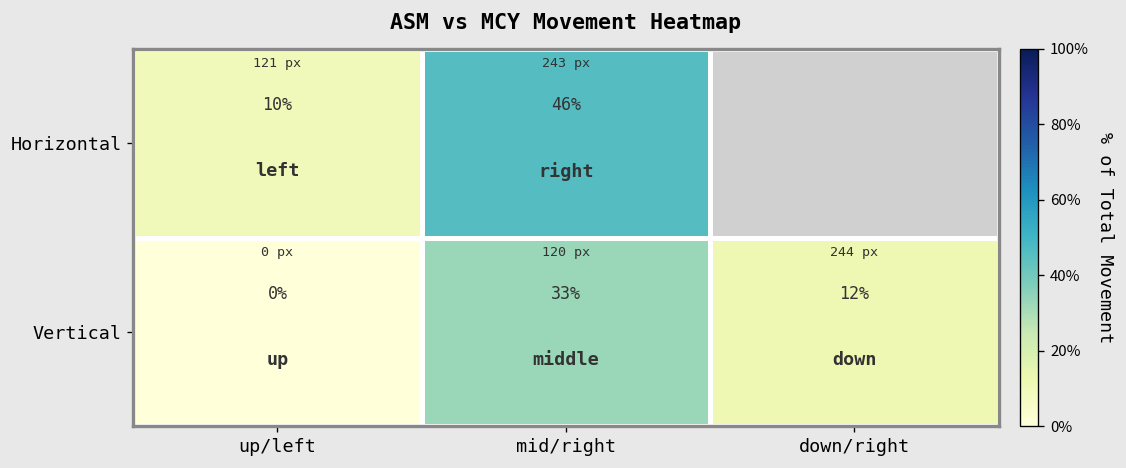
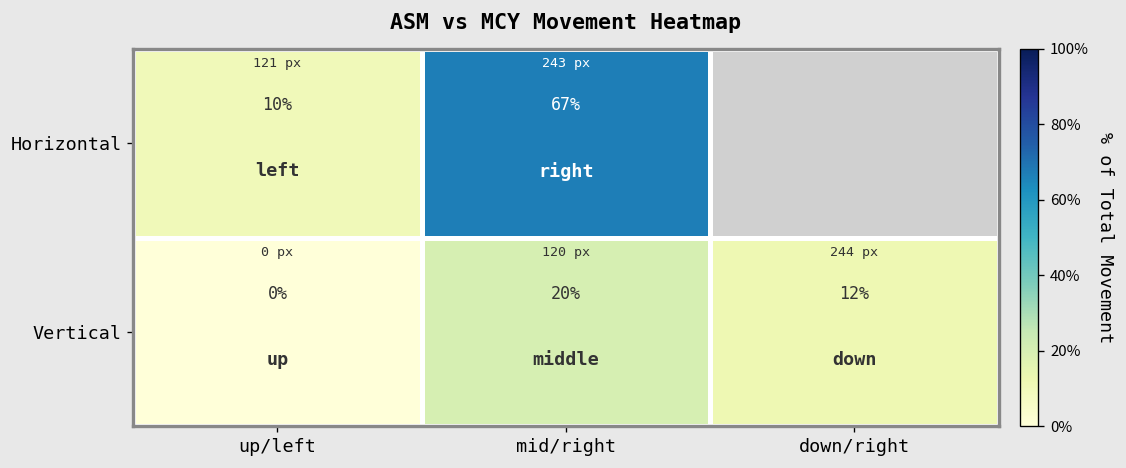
  {
    "Horizontal": {
-     "mid/right": "46%"
+     "mid/right": "67%"
    },
    "Vertical": {
-     "mid/right": "33%"
+     "mid/right": "20%"
    }
  }
